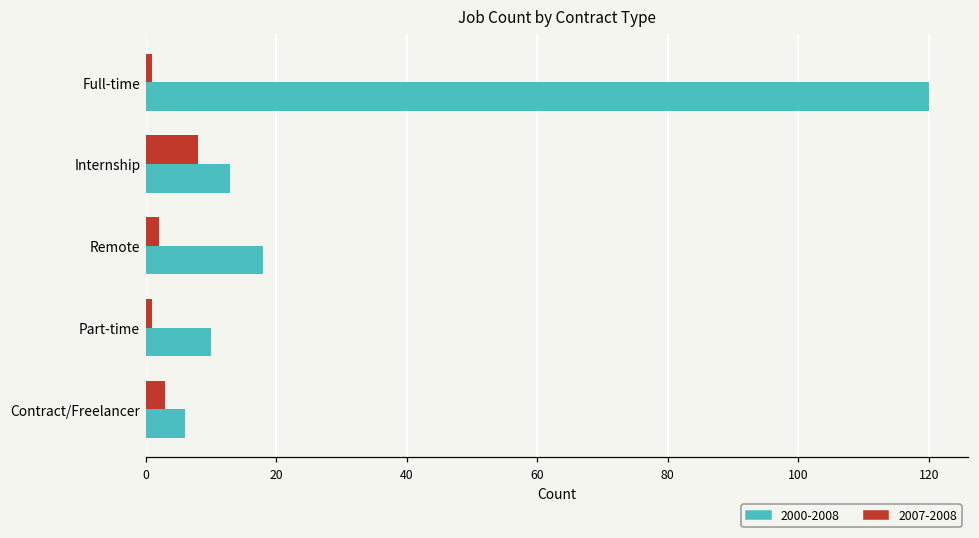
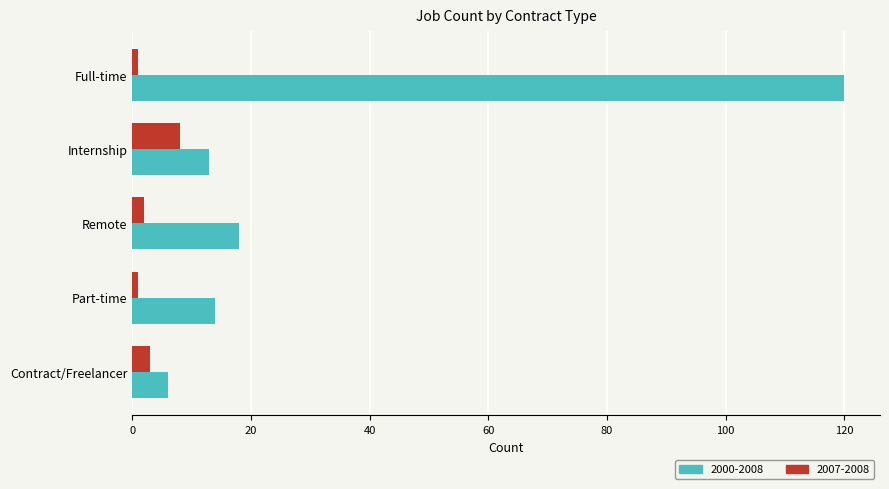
  {
    "2000-2008": {
      "Full-time": 120,
      "Internship": 13,
      "Remote": 18,
-     "Part-time": 10,
+     "Part-time": 14,
      "Contract/Freelancer": 6
    },
    "2007-2008": {
      "Full-time": 1,
      "Internship": 8,
      "Remote": 2,
      "Part-time": 1,
      "Contract/Freelancer": 3
    }
  }
